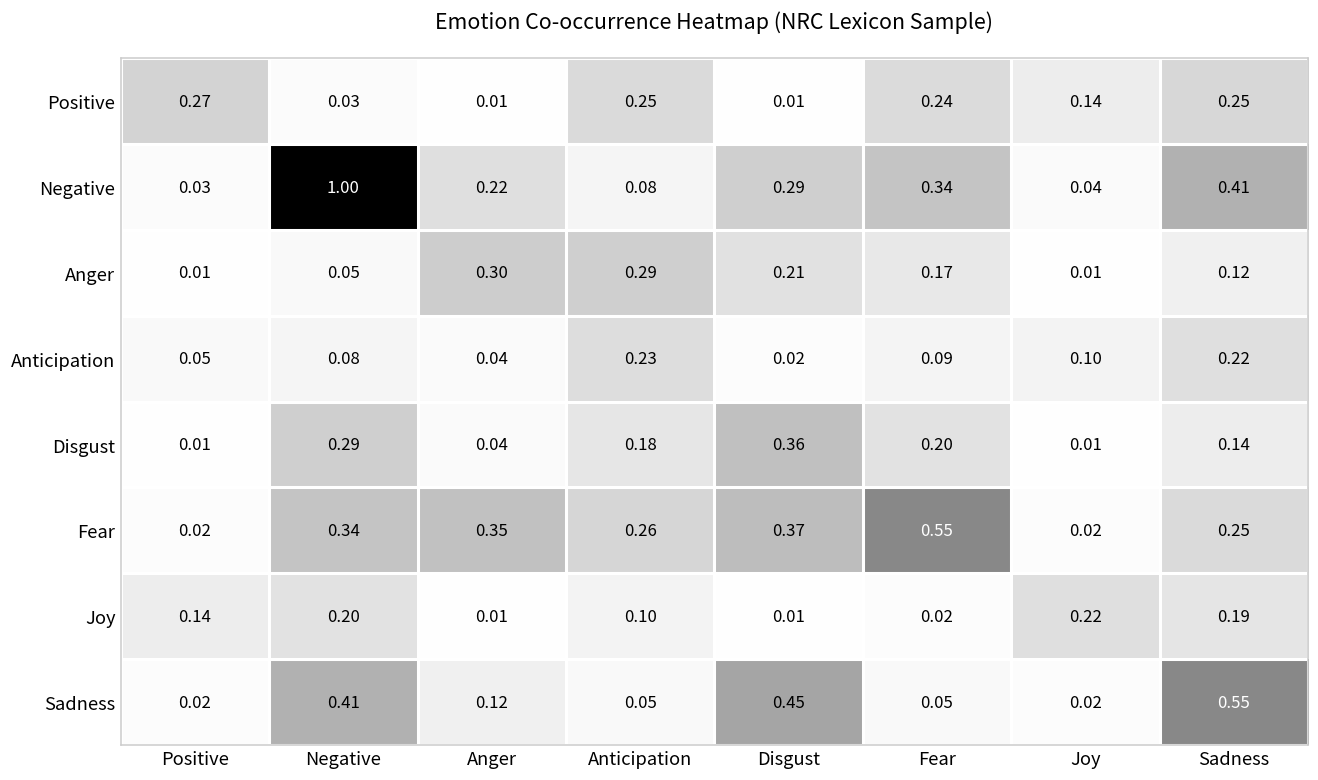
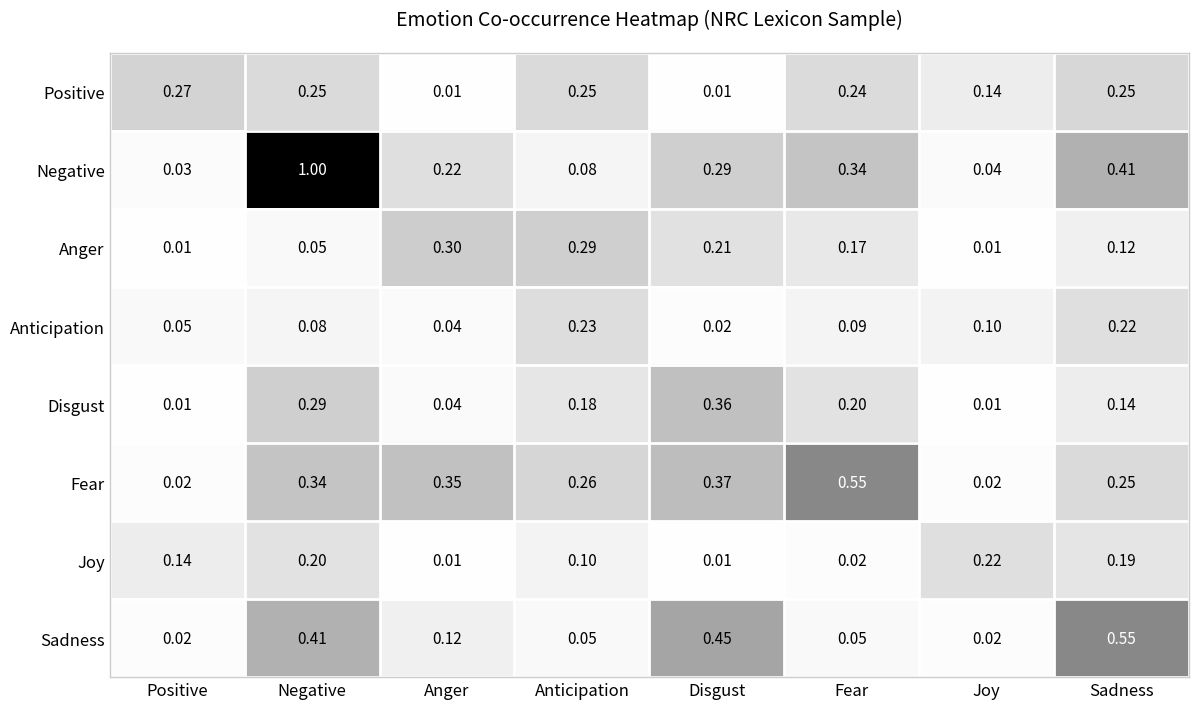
  {
    "Positive": {
      "Positive": 0.27,
-     "Negative": 0.03,
+     "Negative": 0.25,
      "Anger": 0.01,
      "Anticipation": 0.25,
      "Disgust": 0.01,
      "Fear": 0.24,
      "Joy": 0.14,
      "Sadness": 0.25
    },
    "Negative": {
      "Positive": 0.03,
      "Negative": 1.00,
      "Anger": 0.22,
      "Anticipation": 0.08,
      "Disgust": 0.29,
      "Fear": 0.34,
      "Joy": 0.04,
      "Sadness": 0.41
    },
    "Anger": {
      "Positive": 0.01,
      "Negative": 0.05,
      "Anger": 0.30,
      "Anticipation": 0.29,
      "Disgust": 0.21,
      "Fear": 0.17,
      "Joy": 0.01,
      "Sadness": 0.12
    },
    "Anticipation": {
      "Positive": 0.05,
      "Negative": 0.08,
      "Anger": 0.04,
      "Anticipation": 0.23,
      "Disgust": 0.02,
      "Fear": 0.09,
      "Joy": 0.10,
      "Sadness": 0.22
    },
    "Disgust": {
      "Positive": 0.01,
      "Negative": 0.29,
      "Anger": 0.04,
      "Anticipation": 0.18,
      "Disgust": 0.36,
      "Fear": 0.20,
      "Joy": 0.01,
      "Sadness": 0.14
    },
    "Fear": {
      "Positive": 0.02,
      "Negative": 0.34,
      "Anger": 0.35,
      "Anticipation": 0.26,
      "Disgust": 0.37,
      "Fear": 0.55,
      "Joy": 0.02,
      "Sadness": 0.25
    },
    "Joy": {
      "Positive": 0.14,
      "Negative": 0.20,
      "Anger": 0.01,
      "Anticipation": 0.10,
      "Disgust": 0.01,
      "Fear": 0.02,
      "Joy": 0.22,
      "Sadness": 0.19
    },
    "Sadness": {
      "Positive": 0.02,
      "Negative": 0.41,
      "Anger": 0.12,
      "Anticipation": 0.05,
      "Disgust": 0.45,
      "Fear": 0.05,
      "Joy": 0.02,
      "Sadness": 0.55
    }
  }
